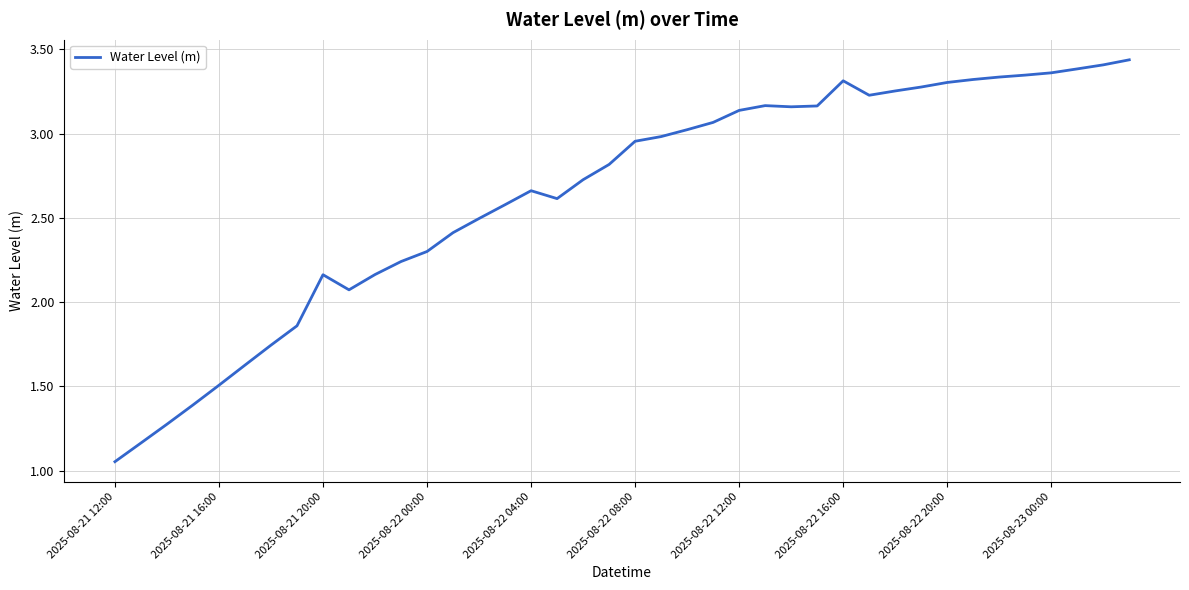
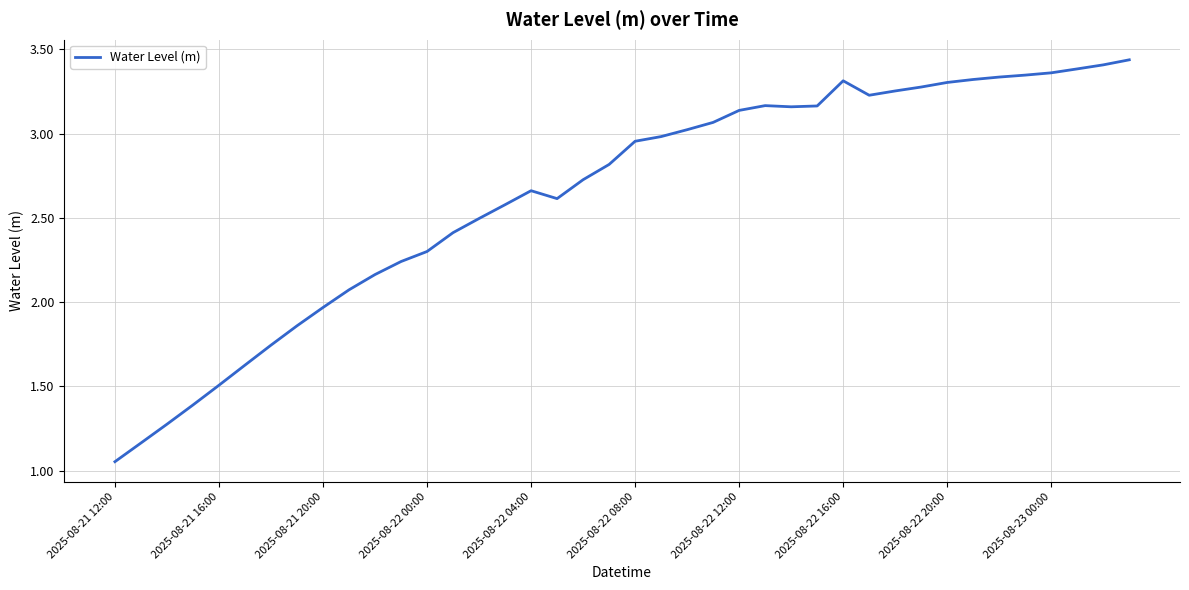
  {
    "2025-08-21 12:00": 1.05,
    "2025-08-21 16:00": 1.51,
-   "2025-08-21 20:00": 2.16,
+   "2025-08-21 20:00": 1.97,
    "2025-08-22 00:00": 2.30,
    "2025-08-22 04:00": 2.66,
    "2025-08-22 08:00": 2.96,
    "2025-08-22 12:00": 3.14,
    "2025-08-22 16:00": 3.31,
    "2025-08-22 20:00": 3.30,
    "2025-08-23 00:00": 3.36
  }
